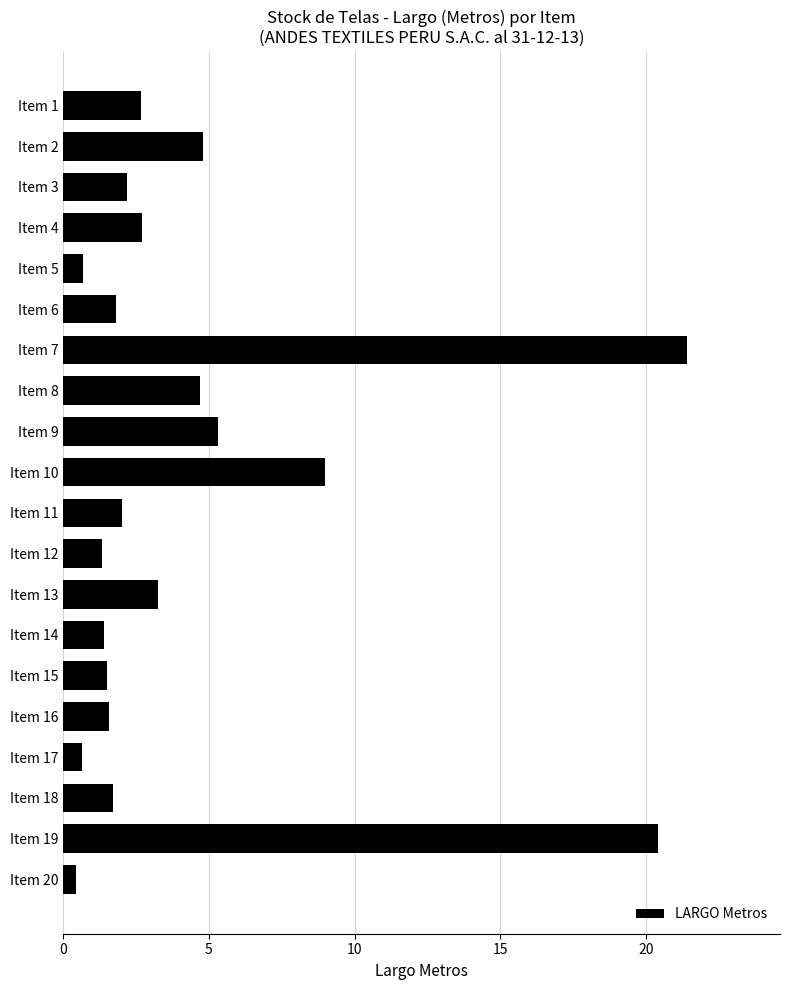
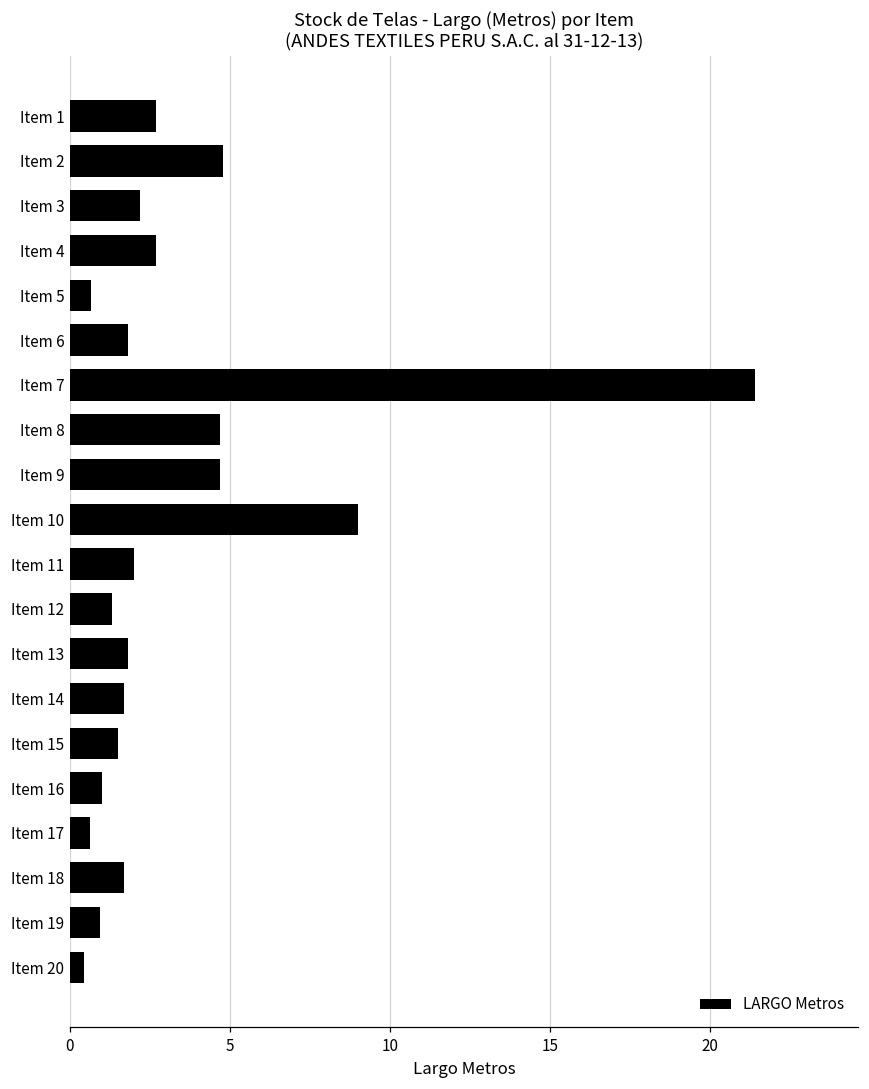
  {
    "Item 1": 2.7,
    "Item 2": 4.8,
    "Item 3": 2.2,
    "Item 4": 2.7,
    "Item 5": 0.7,
    "Item 6": 1.8,
    "Item 7": 21.4,
    "Item 8": 4.7,
-   "Item 9": 5.3,
+   "Item 9": 4.7,
    "Item 10": 9.0,
    "Item 11": 2.0,
    "Item 12": 1.3,
-   "Item 13": 3.3,
-   "Item 14": 1.4,
+   "Item 13": 1.8,
+   "Item 14": 1.7,
    "Item 15": 1.5,
-   "Item 16": 1.6,
+   "Item 16": 1.0,
    "Item 17": 0.6,
    "Item 18": 1.7,
-   "Item 19": 20.4,
+   "Item 19": 1.0,
    "Item 20": 0.5
  }
